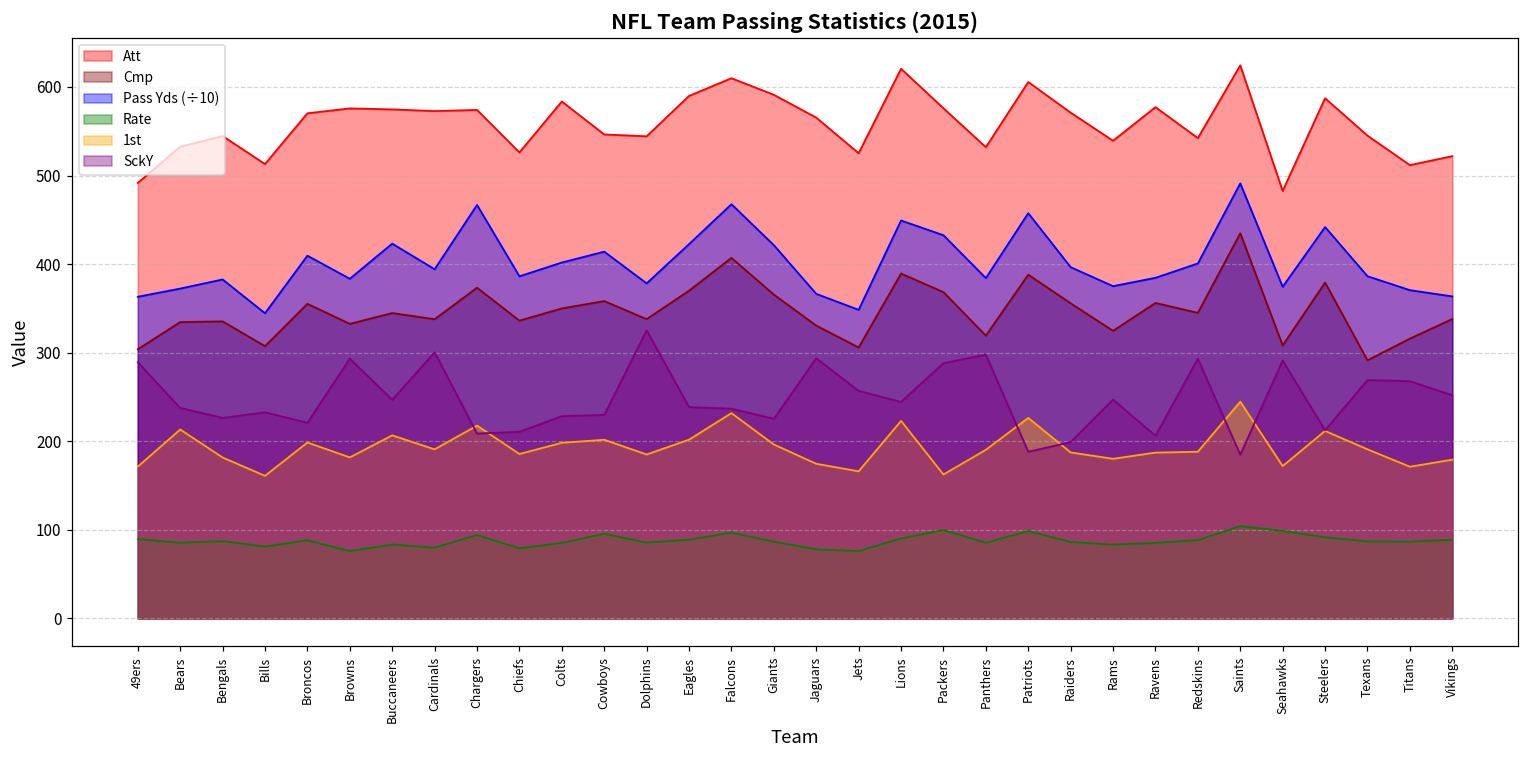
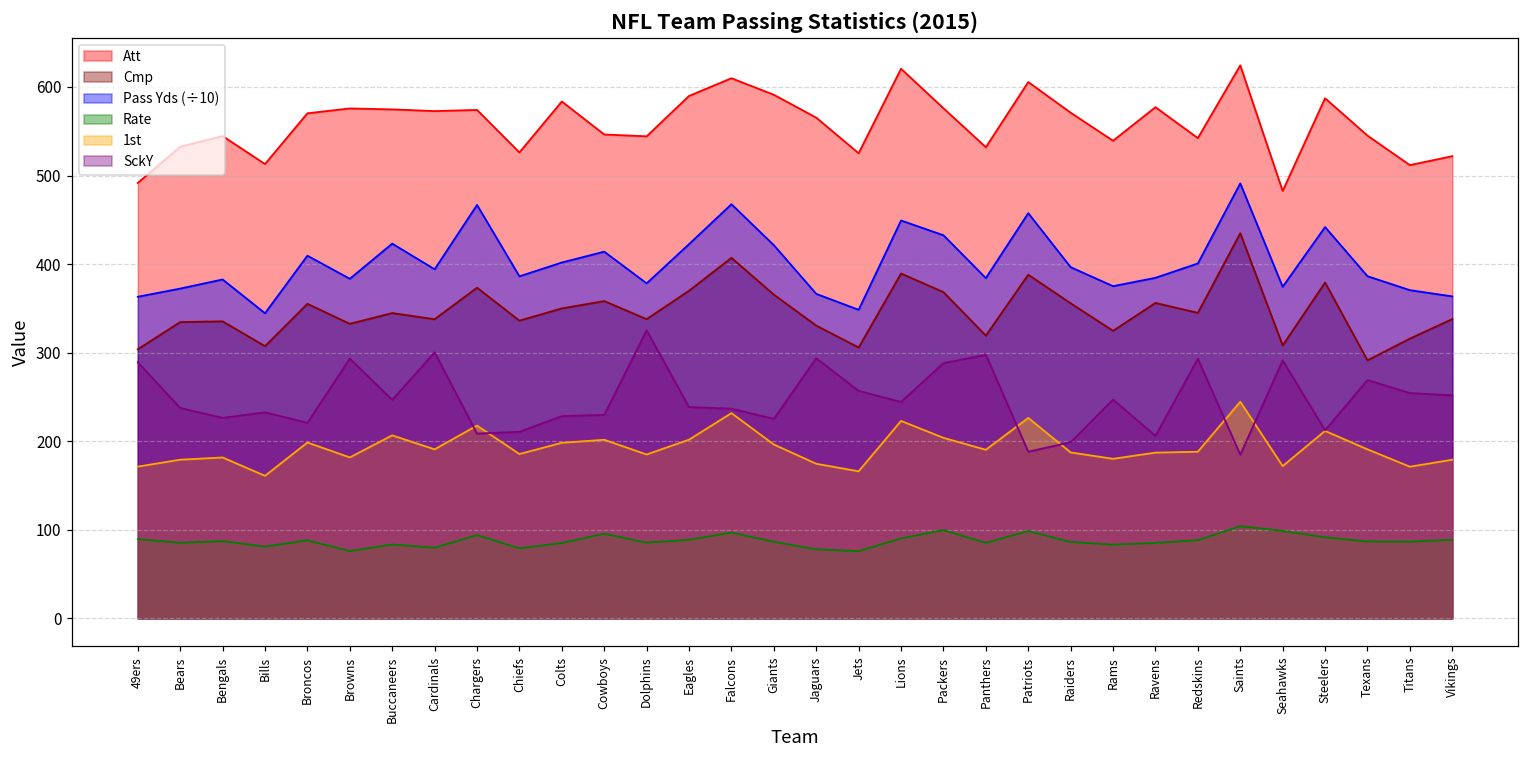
  {
    "Att": {
      "49ers": 490,
      "Bills": 510,
      "Broncos": 570,
      "Browns": 580,
      "Buccaneers": 570,
      "Cardinals": 570,
      "Chargers": 570,
      "Chiefs": 530,
      "Colts": 580,
      "Cowboys": 550,
      "Dolphins": 540,
      "Eagles": 590,
      "Falcons": 610,
      "Giants": 590,
      "Jaguars": 570,
      "Jets": 530,
      "Lions": 620,
      "Packers": 580,
      "Panthers": 530,
      "Patriots": 610,
      "Raiders": 570,
      "Rams": 540,
      "Ravens": 580,
      "Redskins": 540,
      "Saints": 620,
      "Seahawks": 480,
      "Steelers": 590,
      "Texans": 550,
      "Titans": 510,
      "Vikings": 520
    },
    "Cmp": {
      "49ers": 300,
      "Bears": 330,
      "Bengals": 340,
      "Bills": 310,
      "Broncos": 360,
      "Browns": 330,
      "Buccaneers": 340,
      "Cardinals": 340,
      "Chargers": 370,
      "Chiefs": 340,
      "Colts": 350,
      "Cowboys": 360,
      "Dolphins": 340,
      "Eagles": 370,
      "Falcons": 410,
      "Giants": 370,
      "Jaguars": 330,
      "Jets": 310,
      "Lions": 390,
      "Packers": 370,
      "Panthers": 320,
      "Patriots": 390,
      "Raiders": 360,
      "Rams": 320,
      "Ravens": 360,
      "Redskins": 350,
      "Saints": 430,
      "Seahawks": 310,
      "Steelers": 380,
      "Texans": 290,
      "Titans": 320,
      "Vikings": 340
    },
    "Pass Yds (÷10)": {
      "49ers": 360,
      "Bears": 370,
      "Bengals": 380,
      "Bills": 340,
      "Broncos": 410,
      "Browns": 380,
      "Buccaneers": 420,
      "Cardinals": 390,
      "Chargers": 470,
      "Chiefs": 390,
      "Colts": 400,
      "Cowboys": 410,
      "Dolphins": 380,
      "Eagles": 420,
      "Falcons": 470,
      "Giants": 420,
      "Jaguars": 370,
      "Jets": 350,
      "Lions": 450,
      "Packers": 430,
      "Panthers": 380,
      "Patriots": 460,
      "Raiders": 400,
      "Rams": 380,
      "Ravens": 380,
      "Redskins": 400,
      "Saints": 490,
      "Seahawks": 370,
      "Steelers": 440,
      "Texans": 390,
      "Titans": 370,
      "Vikings": 360
    },
    "Rate": {
      "49ers": 90,
      "Bears": 90,
      "Bengals": 90,
      "Bills": 80,
      "Broncos": 90,
      "Browns": 80,
      "Buccaneers": 80,
      "Cardinals": 80,
      "Chargers": 90,
      "Chiefs": 80,
      "Colts": 90,
      "Cowboys": 100,
      "Dolphins": 90,
      "Eagles": 90,
      "Falcons": 100,
      "Giants": 90,
      "Jaguars": 80,
      "Jets": 80,
      "Lions": 90,
      "Packers": 100,
      "Panthers": 90,
      "Patriots": 100,
      "Raiders": 90,
      "Rams": 80,
      "Ravens": 90,
      "Redskins": 90,
      "Saints": 100,
      "Seahawks": 100,
      "Steelers": 90,
      "Texans": 90,
      "Titans": 90,
      "Vikings": 90
    },
    "1st": {
      "49ers": 170,
-     "Bears": 210,
+     "Bears": 180,
      "Bengals": 180,
      "Bills": 160,
      "Broncos": 200,
      "Browns": 180,
      "Buccaneers": 210,
      "Cardinals": 190,
      "Chargers": 220,
      "Chiefs": 190,
      "Colts": 200,
      "Cowboys": 200,
      "Dolphins": 190,
      "Eagles": 200,
      "Falcons": 230,
      "Giants": 200,
      "Jaguars": 170,
      "Jets": 170,
      "Lions": 220,
-     "Packers": 160,
+     "Packers": 200,
      "Panthers": 190,
      "Patriots": 230,
      "Raiders": 190,
      "Rams": 180,
      "Ravens": 190,
      "Redskins": 190,
      "Saints": 240,
      "Seahawks": 170,
      "Texans": 190,
      "Titans": 170,
      "Vikings": 180
    },
    "SckY": {
      "49ers": 290,
      "Bears": 240,
      "Bengals": 230,
      "Bills": 230,
      "Broncos": 220,
      "Browns": 290,
      "Buccaneers": 250,
      "Cardinals": 300,
      "Chargers": 210,
      "Chiefs": 210,
      "Colts": 230,
      "Cowboys": 230,
      "Dolphins": 330,
      "Eagles": 240,
      "Falcons": 240,
      "Giants": 230,
      "Jaguars": 290,
      "Jets": 260,
      "Lions": 240,
      "Packers": 290,
      "Panthers": 300,
      "Patriots": 190,
      "Raiders": 200,
      "Rams": 250,
      "Ravens": 210,
      "Redskins": 290,
      "Saints": 180,
      "Seahawks": 290,
      "Texans": 270,
-     "Titans": 270,
+     "Titans": 250,
      "Vikings": 250
    }
  }
